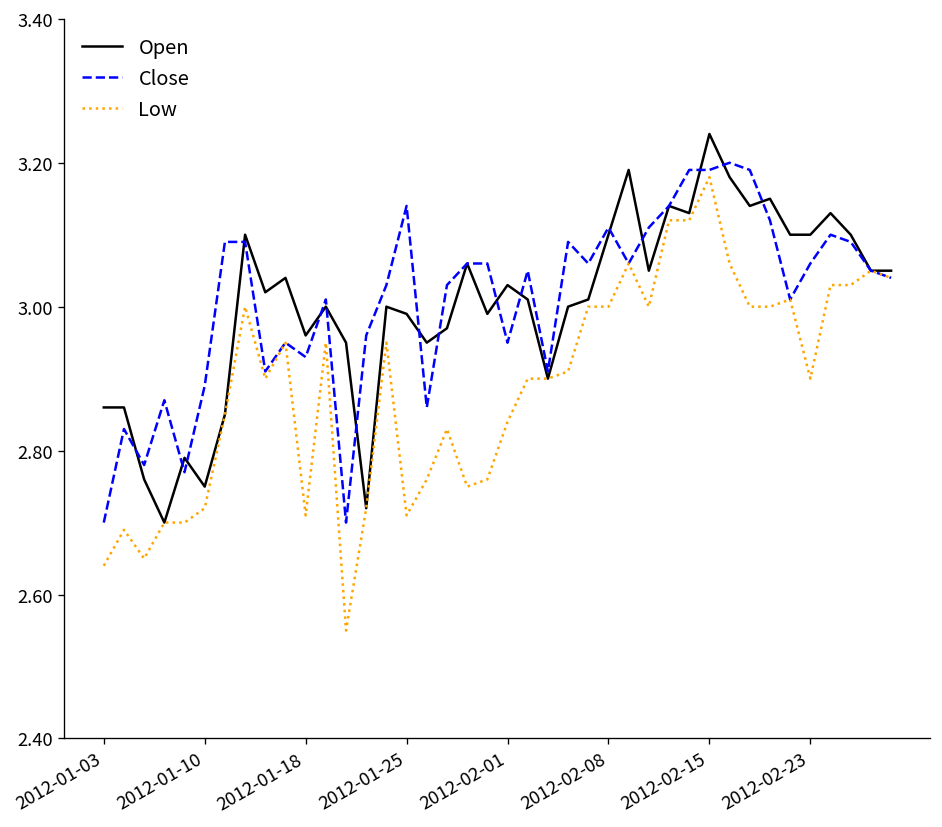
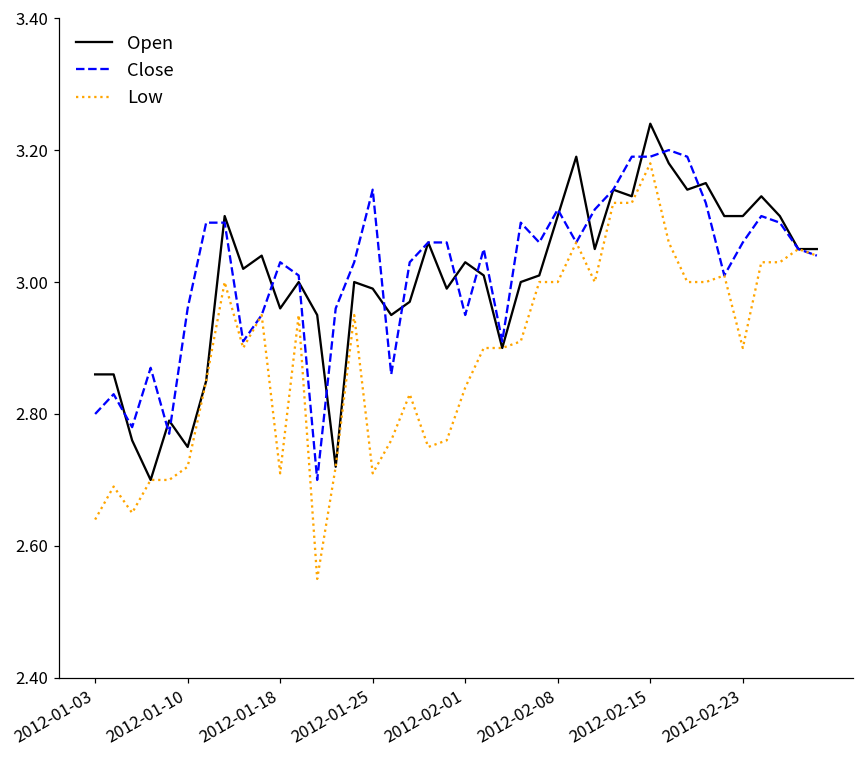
  {
    "Open": {
      "2012-01-03": 2.86,
      "2012-01-10": 2.75,
      "2012-01-18": 2.96,
      "2012-01-25": 2.99,
      "2012-02-01": 3.03,
      "2012-02-08": 3.10,
      "2012-02-15": 3.24,
      "2012-02-23": 3.10
    },
    "Close": {
-     "2012-01-03": 2.7,
-     "2012-01-10": 2.89,
-     "2012-01-18": 2.93,
+     "2012-01-03": 2.8,
+     "2012-01-10": 2.96,
+     "2012-01-18": 3.03,
      "2012-01-25": 3.14,
      "2012-02-01": 2.95,
      "2012-02-08": 3.11,
      "2012-02-15": 3.19,
      "2012-02-23": 3.06
    },
    "Low": {
      "2012-01-03": 2.64,
      "2012-01-10": 2.72,
      "2012-01-18": 2.71,
      "2012-01-25": 2.71,
      "2012-02-01": 2.84,
      "2012-02-08": 3.00,
      "2012-02-15": 3.18,
      "2012-02-23": 2.90
    }
  }
